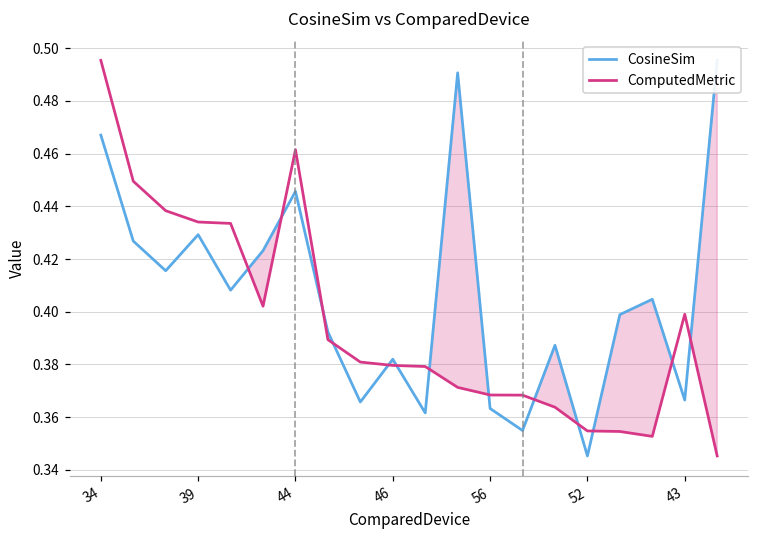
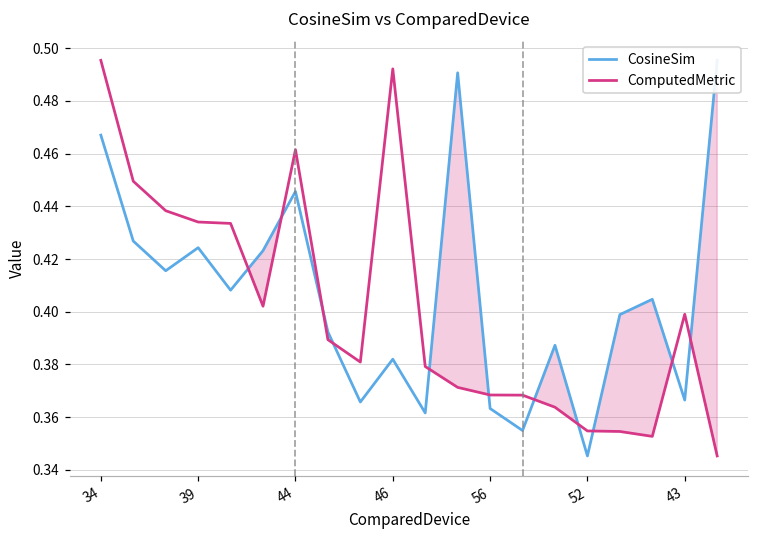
  {
    "CosineSim": {
      "34": 0.467,
-     "39": 0.429,
+     "39": 0.424,
      "44": 0.446,
      "46": 0.382,
      "56": 0.363,
      "52": 0.345,
      "43": 0.366
    },
    "ComputedMetric": {
      "34": 0.495,
      "39": 0.434,
      "44": 0.461,
-     "46": 0.380,
+     "46": 0.492,
      "56": 0.368,
      "52": 0.355,
      "43": 0.399
    }
  }
